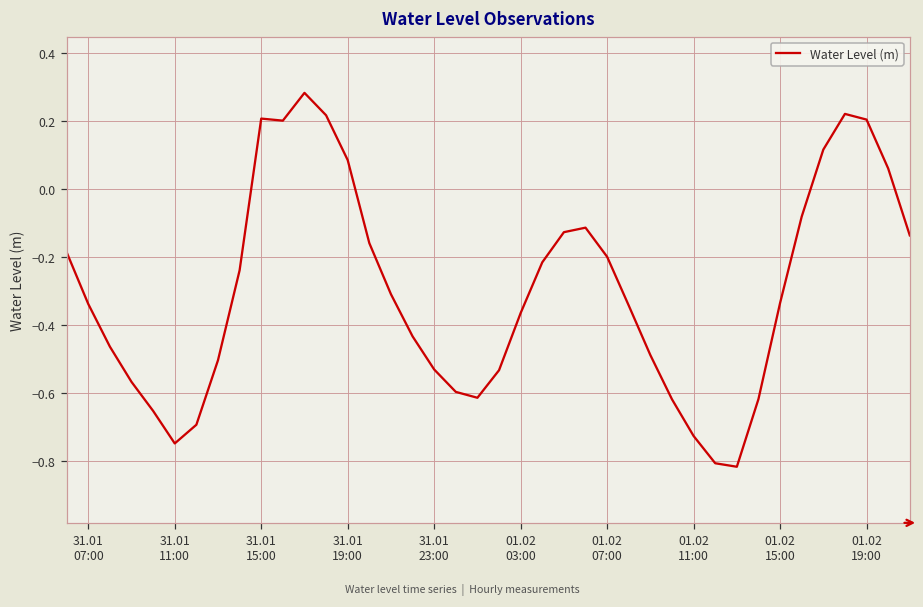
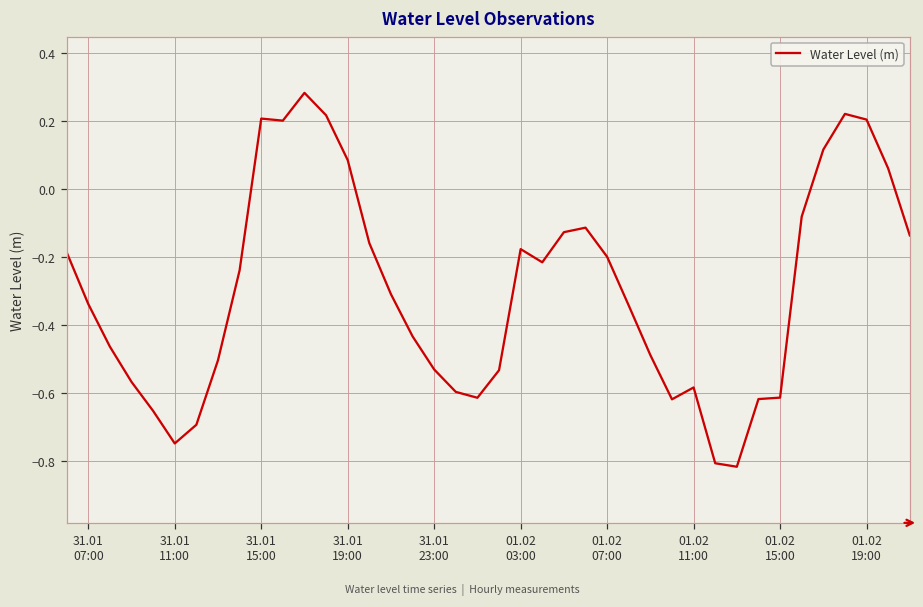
  {
    "31.01 07:00": -0.34,
    "31.01 11:00": -0.75,
    "31.01 15:00": 0.21,
    "31.01 19:00": 0.09,
    "31.01 23:00": -0.53,
-   "01.02 03:00": -0.36,
+   "01.02 03:00": -0.18,
    "01.02 07:00": -0.20,
-   "01.02 11:00": -0.73,
-   "01.02 15:00": -0.34,
+   "01.02 11:00": -0.58,
+   "01.02 15:00": -0.61,
    "01.02 19:00": 0.20
  }
